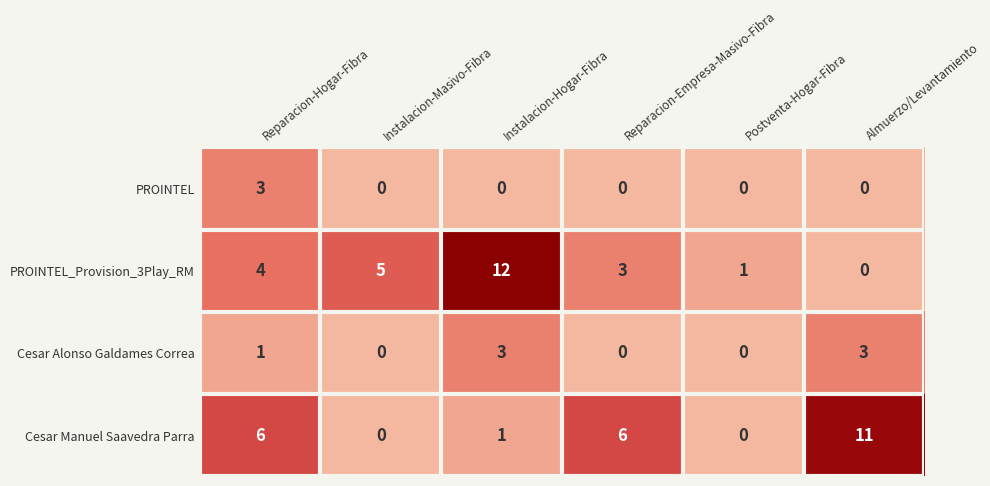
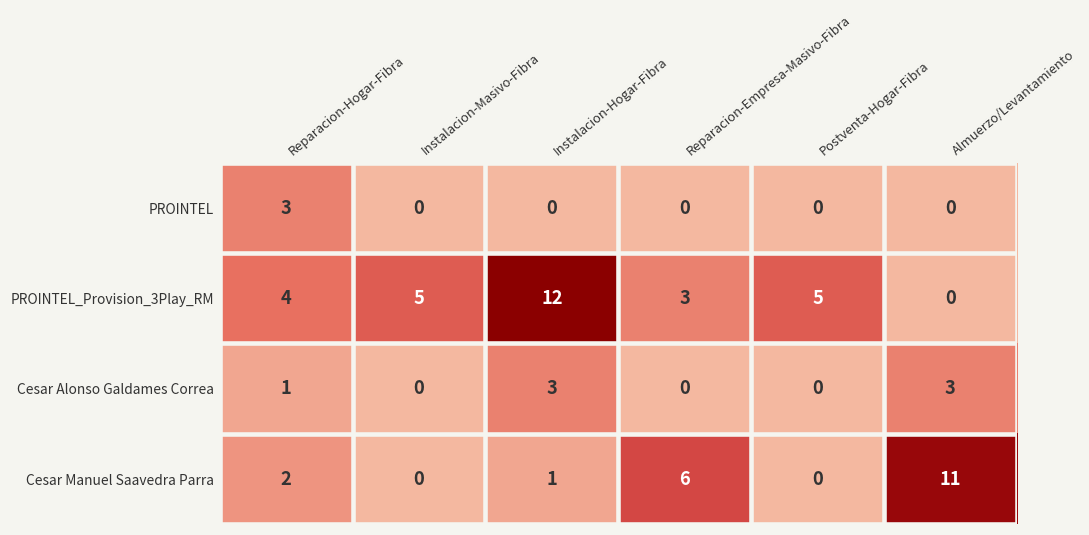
  {
    "PROINTEL": {
      "Reparacion-Hogar-Fibra": 3,
      "Instalacion-Masivo-Fibra": 0,
      "Instalacion-Hogar-Fibra": 0,
      "Reparacion-Empresa-Masivo-Fibra": 0,
      "Postventa-Hogar-Fibra": 0,
      "Almuerzo/Levantamiento": 0
    },
    "PROINTEL_Provision_3Play_RM": {
      "Reparacion-Hogar-Fibra": 4,
      "Instalacion-Masivo-Fibra": 5,
      "Instalacion-Hogar-Fibra": 12,
      "Reparacion-Empresa-Masivo-Fibra": 3,
-     "Postventa-Hogar-Fibra": 1,
+     "Postventa-Hogar-Fibra": 5,
      "Almuerzo/Levantamiento": 0
    },
    "Cesar Alonso Galdames Correa": {
      "Reparacion-Hogar-Fibra": 1,
      "Instalacion-Masivo-Fibra": 0,
      "Instalacion-Hogar-Fibra": 3,
      "Reparacion-Empresa-Masivo-Fibra": 0,
      "Postventa-Hogar-Fibra": 0,
      "Almuerzo/Levantamiento": 3
    },
    "Cesar Manuel Saavedra Parra": {
-     "Reparacion-Hogar-Fibra": 6,
+     "Reparacion-Hogar-Fibra": 2,
      "Instalacion-Masivo-Fibra": 0,
      "Instalacion-Hogar-Fibra": 1,
      "Reparacion-Empresa-Masivo-Fibra": 6,
      "Postventa-Hogar-Fibra": 0,
      "Almuerzo/Levantamiento": 11
    }
  }
